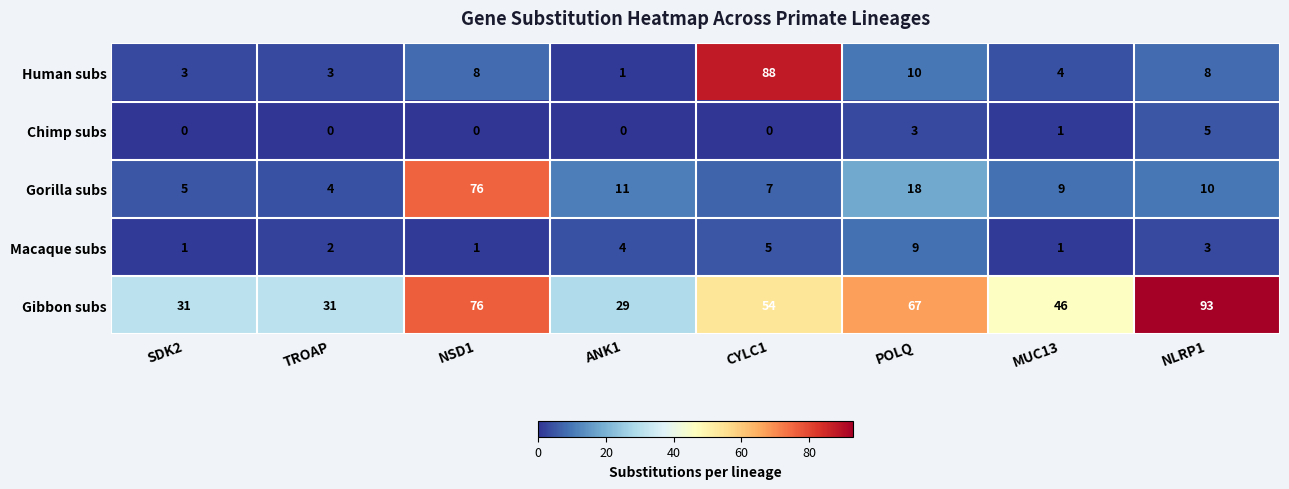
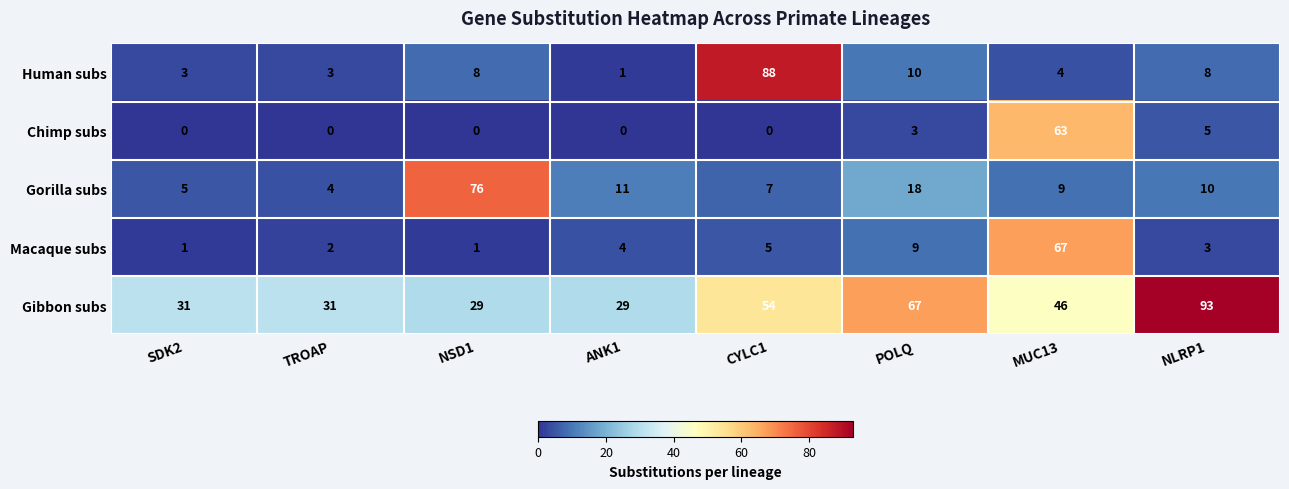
  {
    "Human subs": {
      "SDK2": 3,
      "TROAP": 3,
      "NSD1": 8,
      "ANK1": 1,
      "CYLC1": 88,
      "POLQ": 10,
      "MUC13": 4,
      "NLRP1": 8
    },
    "Chimp subs": {
      "SDK2": 0,
      "TROAP": 0,
      "NSD1": 0,
      "ANK1": 0,
      "CYLC1": 0,
      "POLQ": 3,
-     "MUC13": 1,
+     "MUC13": 63,
      "NLRP1": 5
    },
    "Gorilla subs": {
      "SDK2": 5,
      "TROAP": 4,
      "NSD1": 76,
      "ANK1": 11,
      "CYLC1": 7,
      "POLQ": 18,
      "MUC13": 9,
      "NLRP1": 10
    },
    "Macaque subs": {
      "SDK2": 1,
      "TROAP": 2,
      "NSD1": 1,
      "ANK1": 4,
      "CYLC1": 5,
      "POLQ": 9,
-     "MUC13": 1,
+     "MUC13": 67,
      "NLRP1": 3
    },
    "Gibbon subs": {
      "SDK2": 31,
      "TROAP": 31,
-     "NSD1": 76,
+     "NSD1": 29,
      "ANK1": 29,
      "CYLC1": 54,
      "POLQ": 67,
      "MUC13": 46,
      "NLRP1": 93
    }
  }
